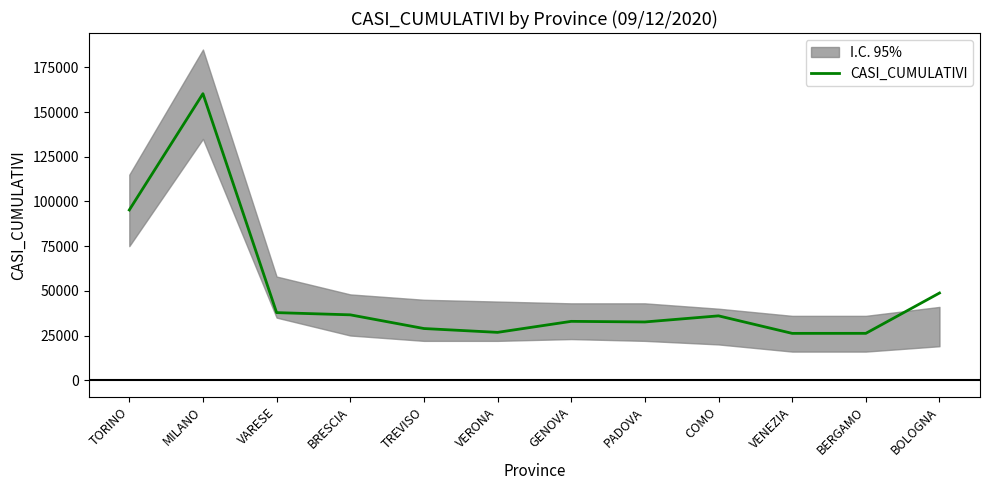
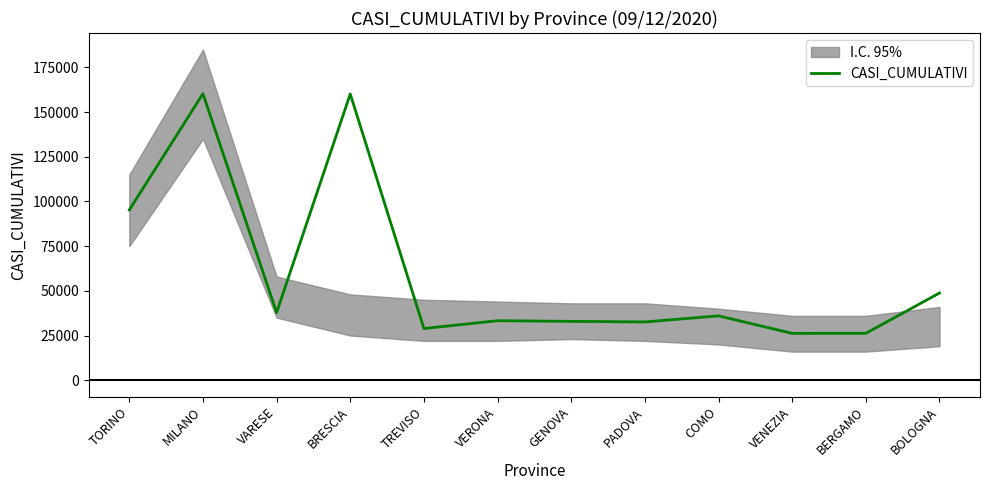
  {
    "CASI_CUMULATIVI": {
      "TORINO": 95000,
      "MILANO": 160000,
      "VARESE": 38000,
-     "BRESCIA": 37000,
+     "BRESCIA": 160000,
      "TREVISO": 29000,
-     "VERONA": 27000,
+     "VERONA": 33000,
      "GENOVA": 33000,
      "PADOVA": 33000,
      "COMO": 36000,
      "VENEZIA": 26000,
      "BERGAMO": 26000,
      "BOLOGNA": 49000
    }
  }
